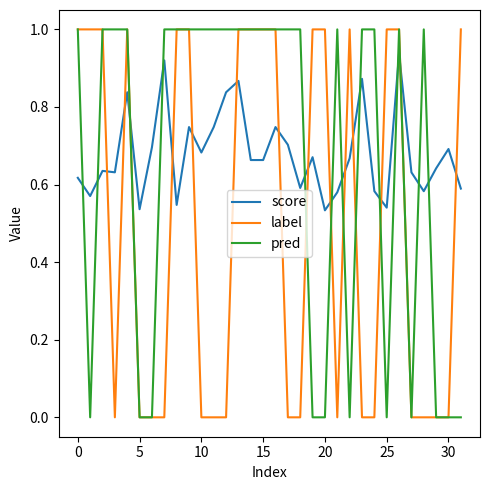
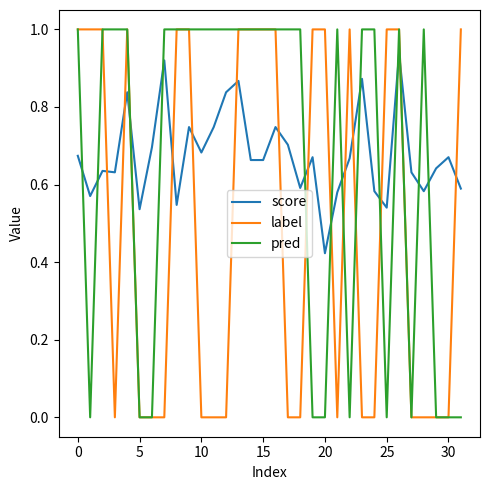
  {
    "score": {
-     "0": 0.62,
+     "0": 0.67,
      "5": 0.54,
      "10": 0.68,
      "15": 0.66,
-     "20": 0.53,
+     "20": 0.42,
      "25": 0.54,
-     "30": 0.69
+     "30": 0.67
    },
    "label": {
      "10": 0.00,
      "20": 1.00,
      "25": 1.00
    },
    "pred": {
      "10": 1.00,
      "20": 0.00,
      "25": 0.00
    }
  }
